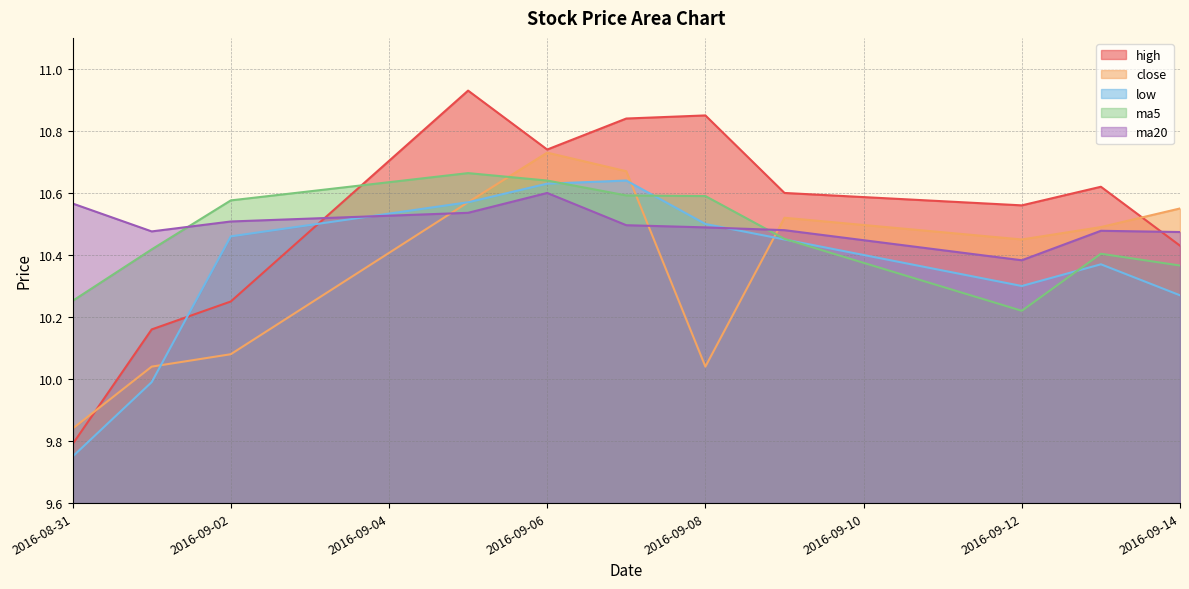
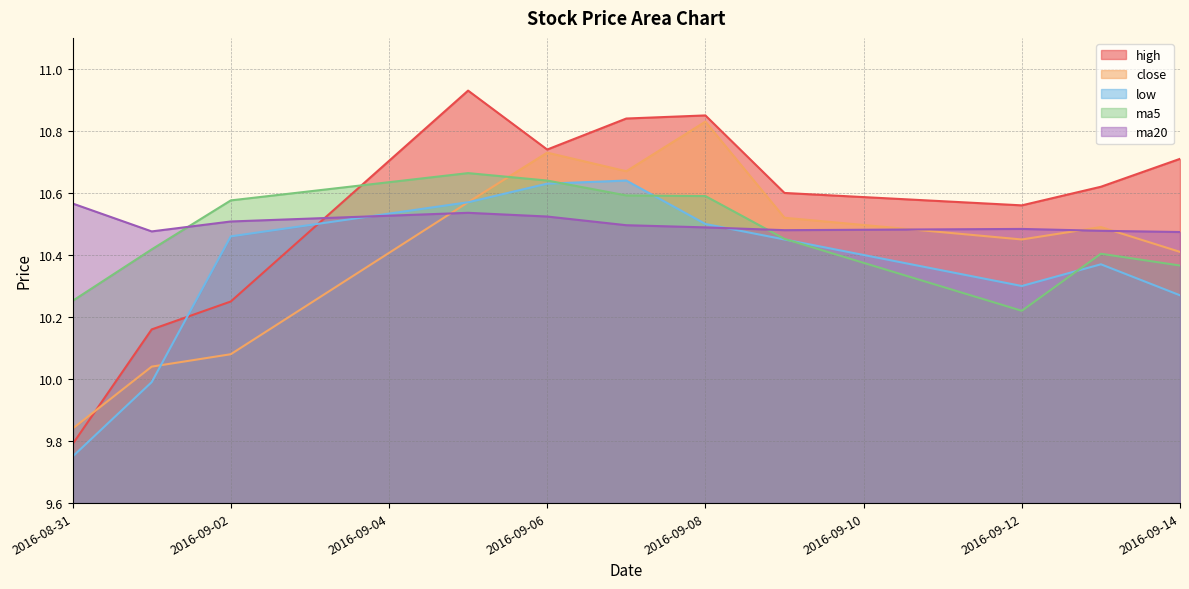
  {
    "high": {
      "2016-08-31": 9.79,
      "2016-09-02": 10.25,
      "2016-09-06": 10.74,
      "2016-09-08": 10.85,
      "2016-09-12": 10.56,
-     "2016-09-14": 10.43
+     "2016-09-14": 10.71
    },
    "close": {
      "2016-08-31": 9.84,
      "2016-09-02": 10.08,
      "2016-09-06": 10.73,
-     "2016-09-08": 10.04,
+     "2016-09-08": 10.83,
      "2016-09-12": 10.45,
-     "2016-09-14": 10.55
+     "2016-09-14": 10.41
    },
    "low": {
      "2016-08-31": 9.75,
      "2016-09-02": 10.46,
      "2016-09-06": 10.63,
      "2016-09-08": 10.50,
      "2016-09-12": 10.30,
      "2016-09-14": 10.27
    },
    "ma5": {
      "2016-08-31": 10.25,
      "2016-09-02": 10.58,
      "2016-09-06": 10.64,
      "2016-09-08": 10.59,
      "2016-09-12": 10.22,
      "2016-09-14": 10.37
    },
    "ma20": {
      "2016-08-31": 10.57,
      "2016-09-02": 10.51,
-     "2016-09-06": 10.60,
+     "2016-09-06": 10.52,
      "2016-09-08": 10.49,
-     "2016-09-12": 10.38,
+     "2016-09-12": 10.48,
      "2016-09-14": 10.47
    }
  }
